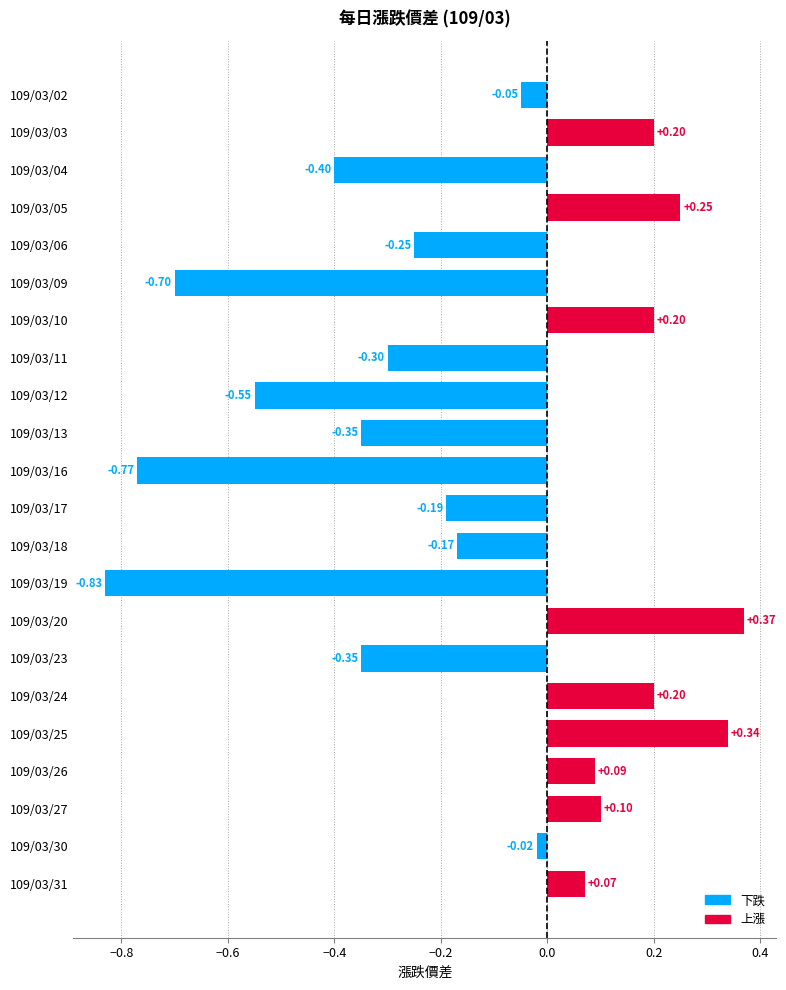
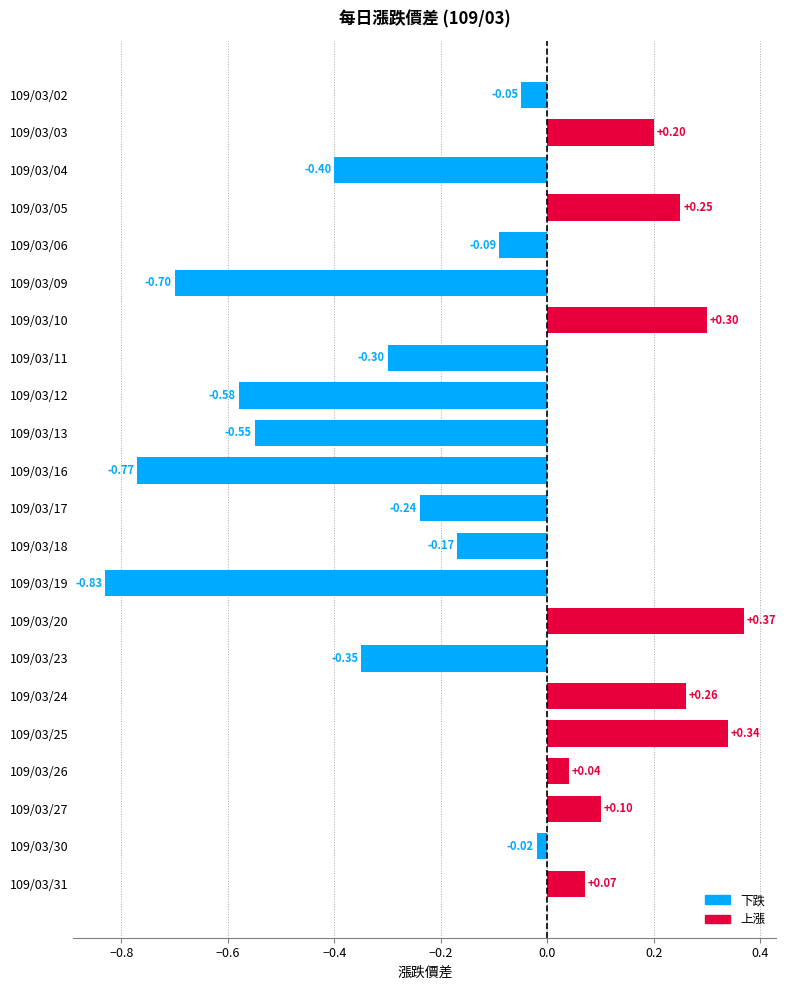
  {
    "109/03/02": "-0.05",
    "109/03/03": "+0.20",
    "109/03/04": "-0.40",
    "109/03/05": "+0.25",
-   "109/03/06": "-0.25",
+   "109/03/06": "-0.09",
    "109/03/09": "-0.70",
-   "109/03/10": "+0.20",
+   "109/03/10": "+0.30",
    "109/03/11": "-0.30",
-   "109/03/12": "-0.55",
-   "109/03/13": "-0.35",
+   "109/03/12": "-0.58",
+   "109/03/13": "-0.55",
    "109/03/16": "-0.77",
-   "109/03/17": "-0.19",
+   "109/03/17": "-0.24",
    "109/03/18": "-0.17",
    "109/03/19": "-0.83",
    "109/03/20": "+0.37",
    "109/03/23": "-0.35",
-   "109/03/24": "+0.20",
+   "109/03/24": "+0.26",
    "109/03/25": "+0.34",
-   "109/03/26": "+0.09",
+   "109/03/26": "+0.04",
    "109/03/27": "+0.10",
    "109/03/30": "-0.02",
    "109/03/31": "+0.07"
  }
